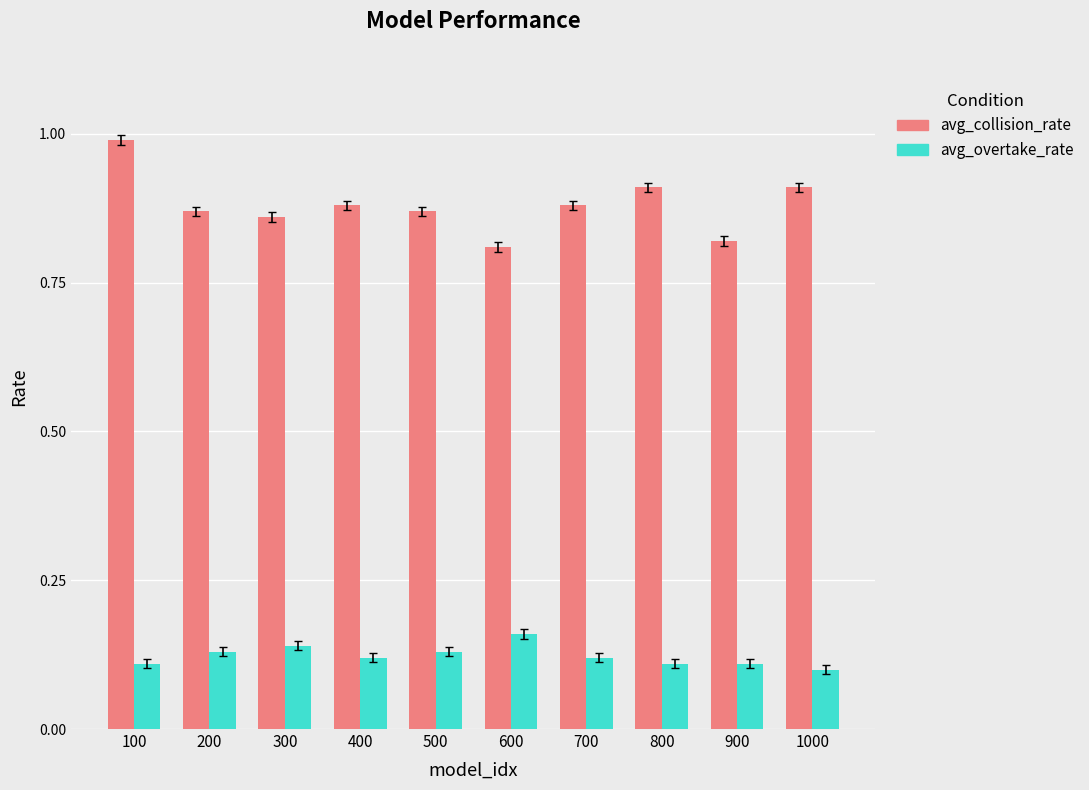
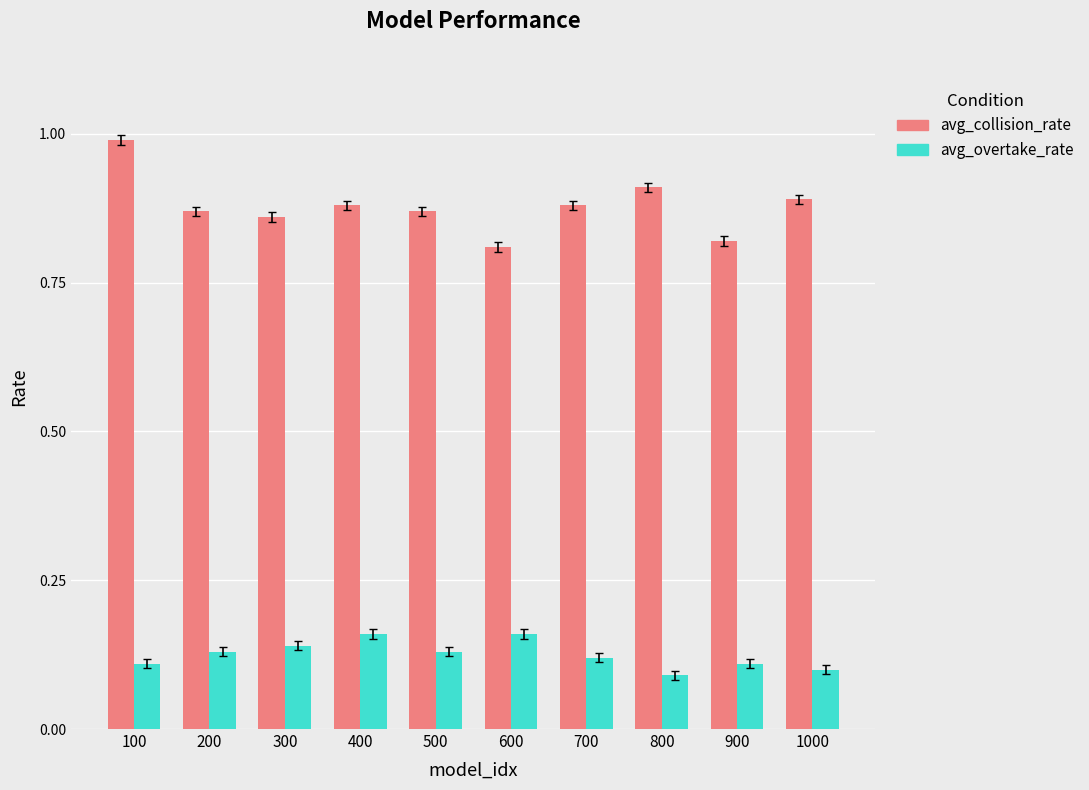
  {
    "avg_collision_rate": {
      "100": 0.99,
      "200": 0.87,
      "300": 0.86,
      "400": 0.88,
      "500": 0.87,
      "600": 0.81,
      "700": 0.88,
      "800": 0.91,
      "900": 0.82,
-     "1000": 0.91
+     "1000": 0.89
    },
    "avg_overtake_rate": {
      "100": 0.11,
      "200": 0.13,
      "300": 0.14,
-     "400": 0.12,
+     "400": 0.16,
      "500": 0.13,
      "600": 0.16,
      "700": 0.12,
-     "800": 0.11,
+     "800": 0.09,
      "900": 0.11,
      "1000": 0.10
    }
  }
